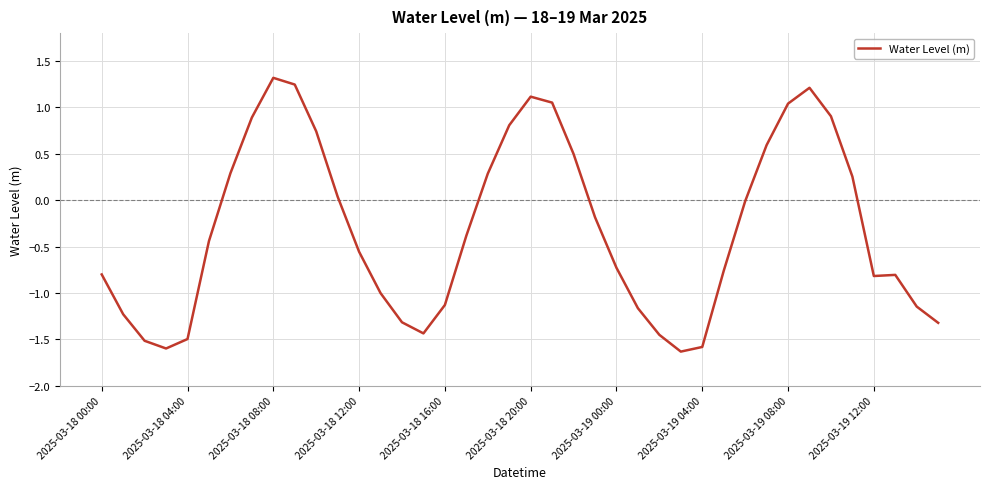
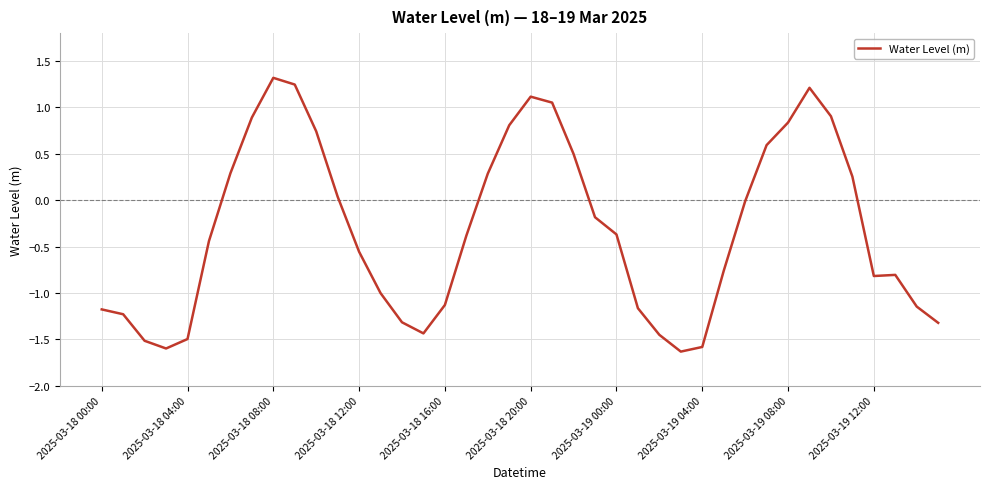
  {
-   "2025-03-18 00:00": -0.8,
+   "2025-03-18 00:00": -1.2,
    "2025-03-18 04:00": -1.5,
    "2025-03-18 08:00": 1.3,
    "2025-03-18 12:00": -0.6,
    "2025-03-18 16:00": -1.1,
    "2025-03-18 20:00": 1.1,
-   "2025-03-19 00:00": -0.7,
+   "2025-03-19 00:00": -0.4,
    "2025-03-19 04:00": -1.6,
-   "2025-03-19 08:00": 1.0,
+   "2025-03-19 08:00": 0.8,
    "2025-03-19 12:00": -0.8
  }
